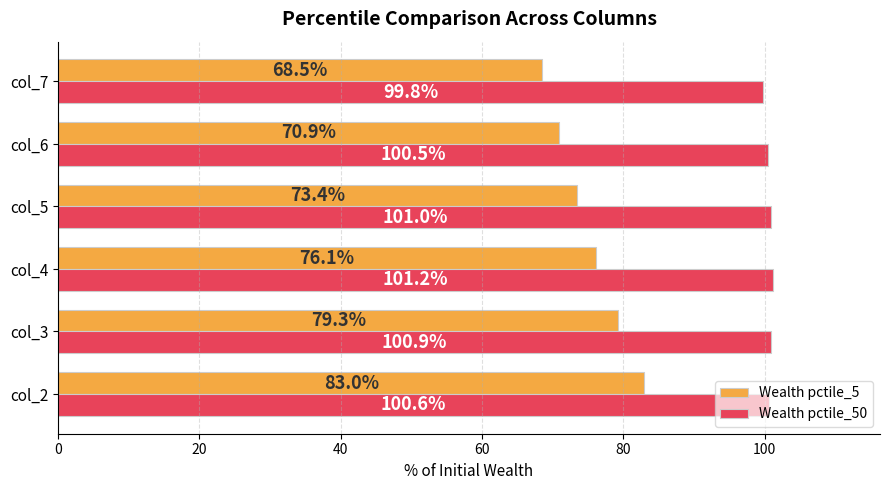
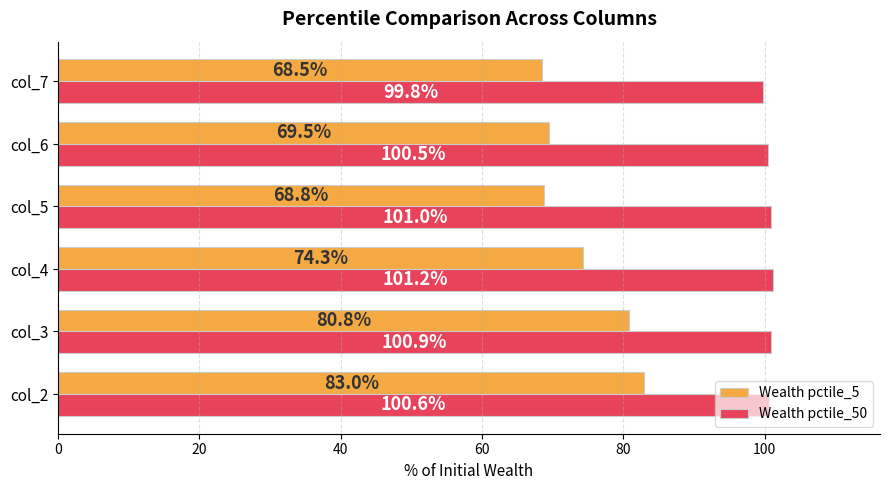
  {
    "Wealth pctile_5": {
      "col_7": "68.5%",
-     "col_6": "70.9%",
-     "col_5": "73.4%",
-     "col_4": "76.1%",
-     "col_3": "79.3%",
+     "col_6": "69.5%",
+     "col_5": "68.8%",
+     "col_4": "74.3%",
+     "col_3": "80.8%",
      "col_2": "83.0%"
    },
    "Wealth pctile_50": {
      "col_7": "99.8%",
      "col_6": "100.5%",
      "col_5": "101.0%",
      "col_4": "101.2%",
      "col_3": "100.9%"
    }
  }
